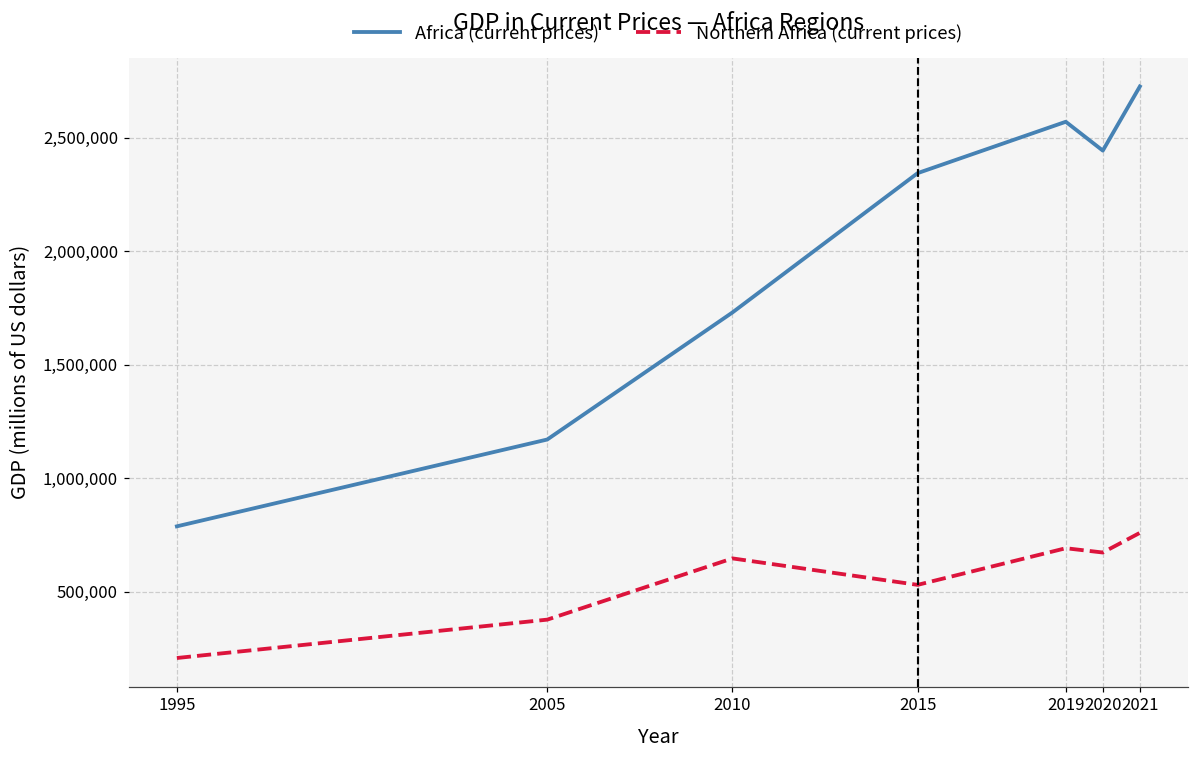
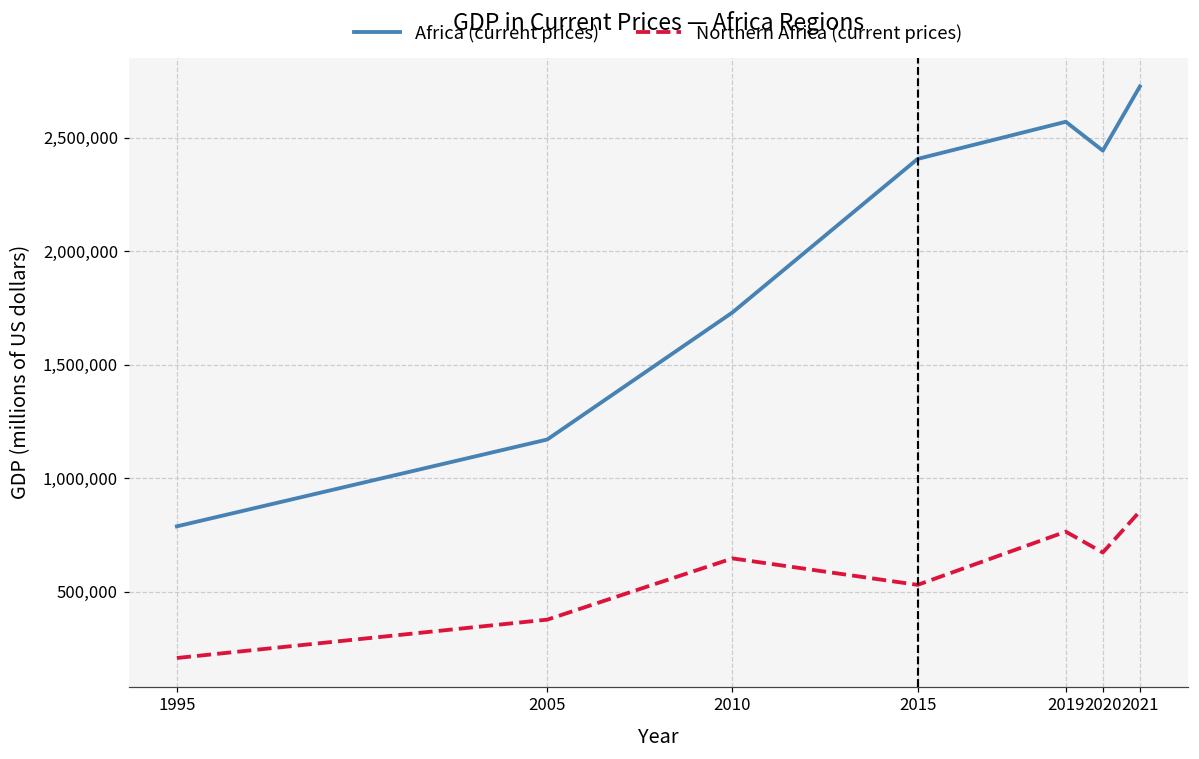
  {
    "Africa (current prices)": {
      "1995": "790,000",
      "2005": "1,170,000",
      "2010": "1,730,000",
-     "2015": "2,340,000",
+     "2015": "2,410,000",
      "2019": "2,570,000",
      "2020": "2,440,000",
      "2021": "2,730,000"
    },
    "Northern Africa (current prices)": {
      "1995": "210,000",
      "2005": "380,000",
      "2010": "650,000",
      "2015": "530,000",
-     "2019": "690,000",
+     "2019": "760,000",
      "2020": "670,000",
-     "2021": "760,000"
+     "2021": "850,000"
    }
  }
